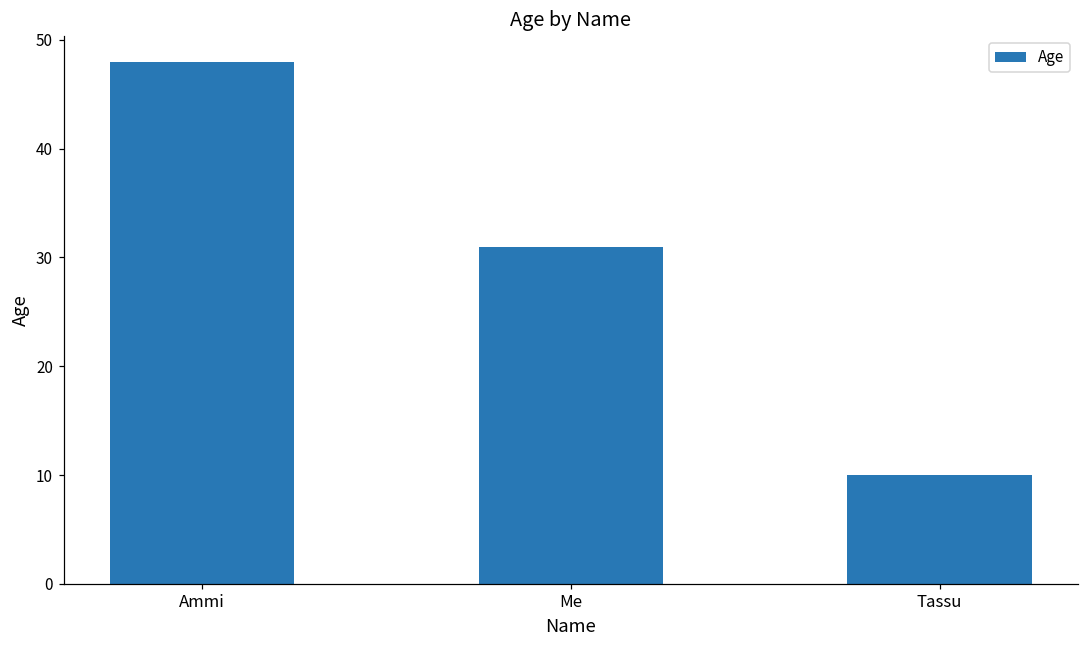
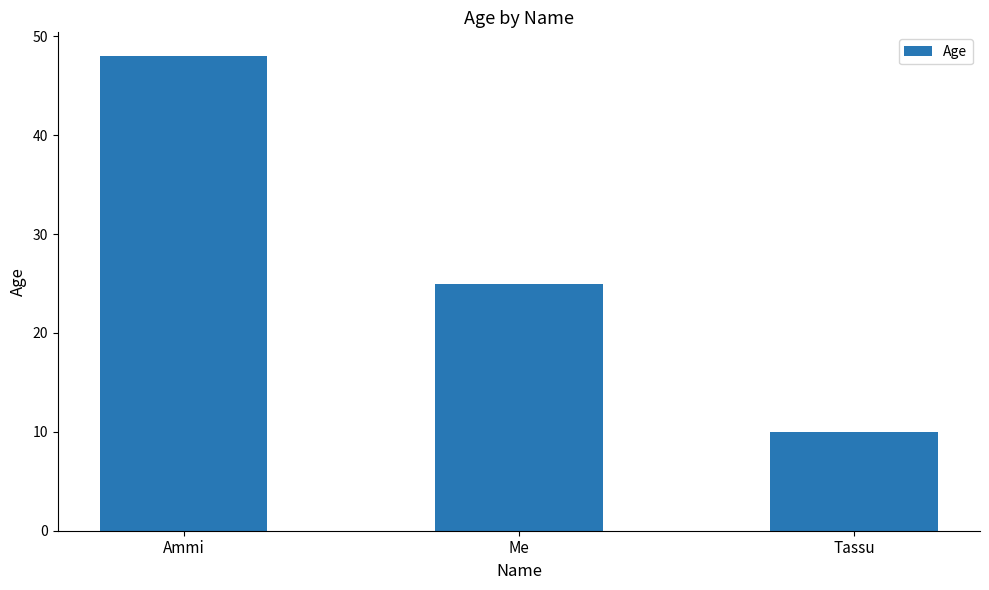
  {
    "Ammi": 48,
-   "Me": 31,
+   "Me": 25,
    "Tassu": 10
  }
